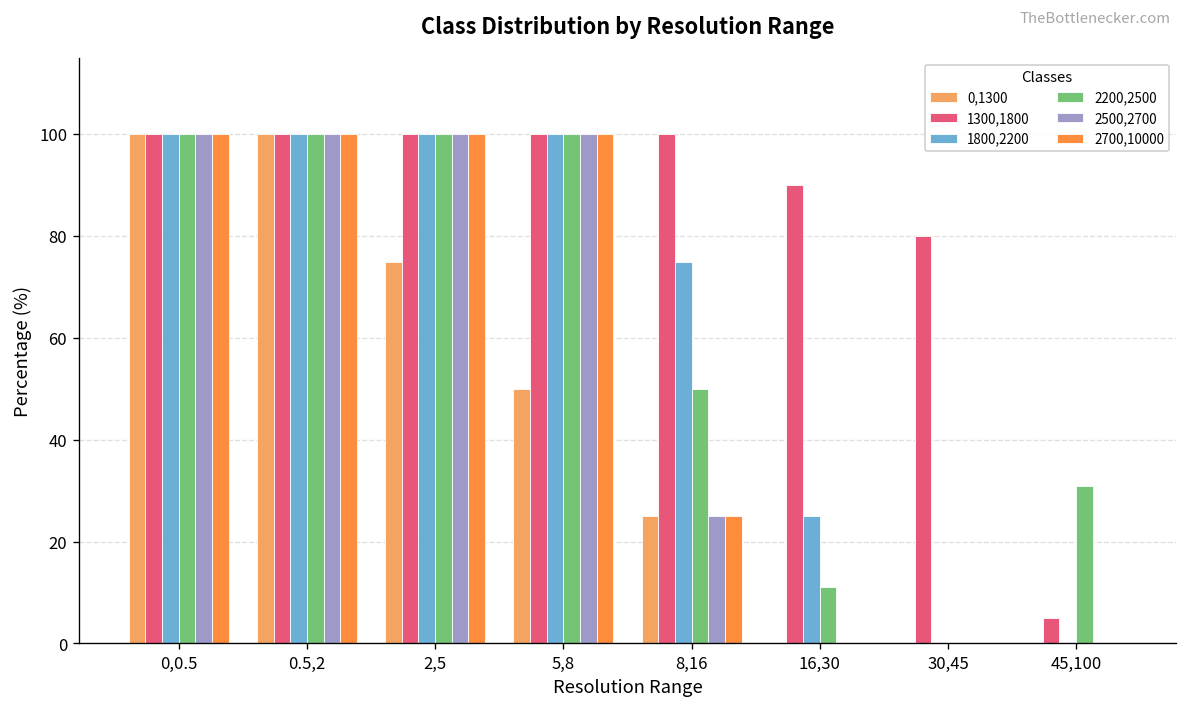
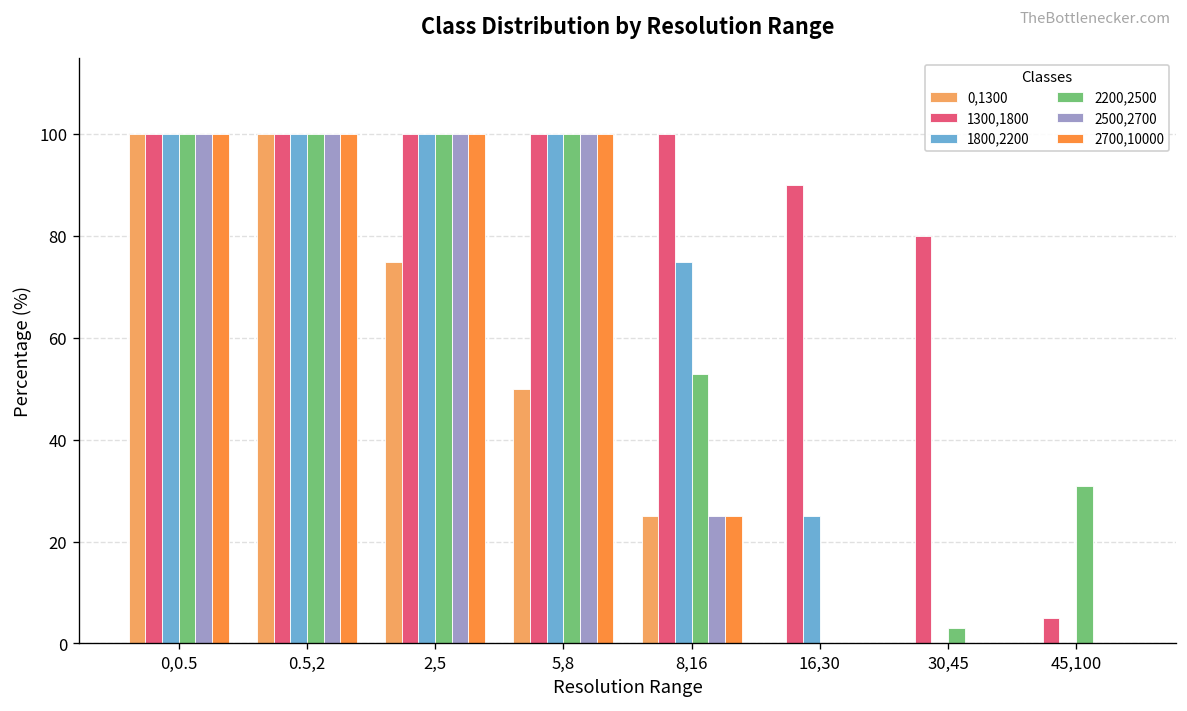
  {
    "1300,1800": {
      "0,0.5": 100,
      "0.5,2": 100,
      "2,5": 100,
      "5,8": 100,
      "8,16": 100,
      "16,30": 90,
      "30,45": 80,
      "45,100": 5
    },
    "2200,2500": {
      "0,0.5": 100,
      "0.5,2": 100,
      "2,5": 100,
      "5,8": 100,
-     "8,16": 50,
-     "16,30": 11,
-     "30,45": 0,
+     "8,16": 53,
+     "16,30": 0,
+     "30,45": 3,
      "45,100": 31
    }
  }
